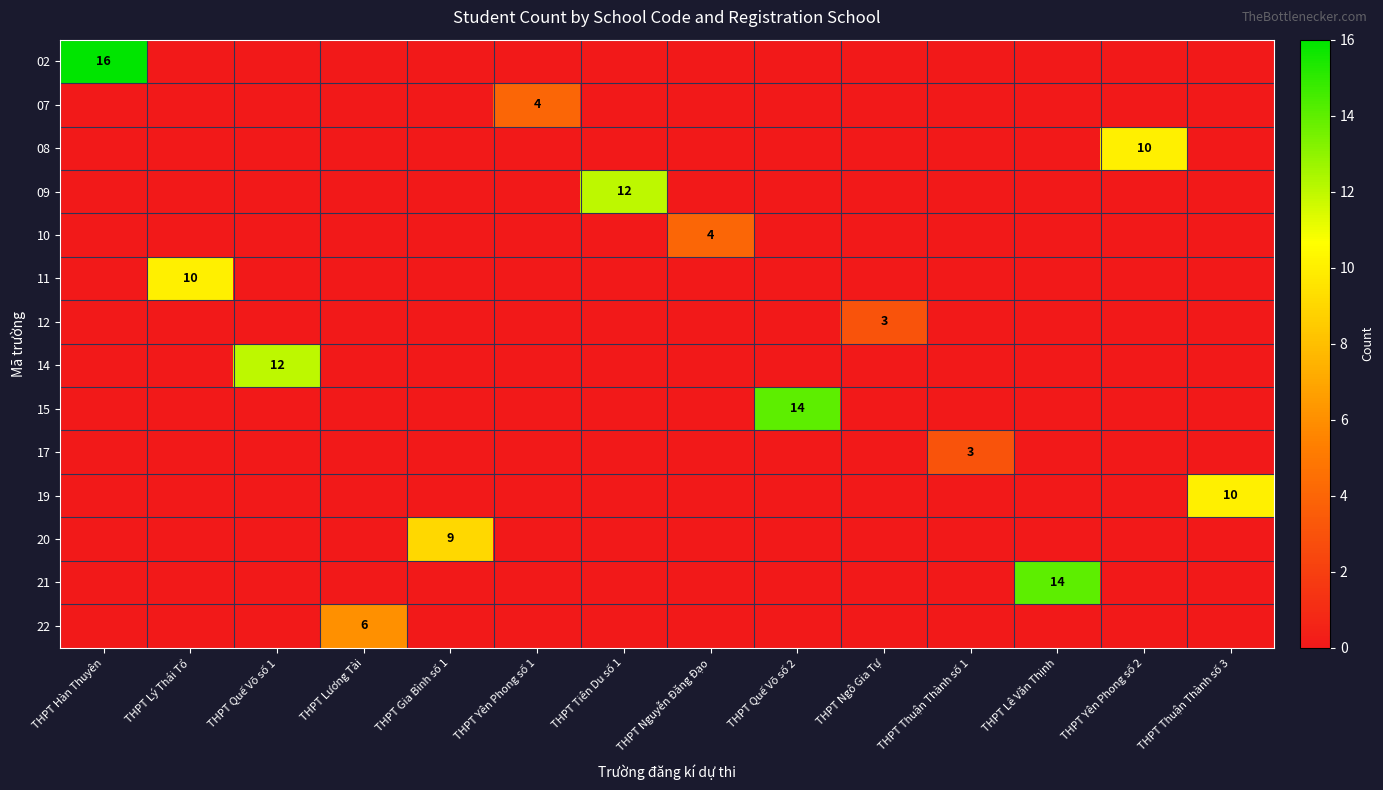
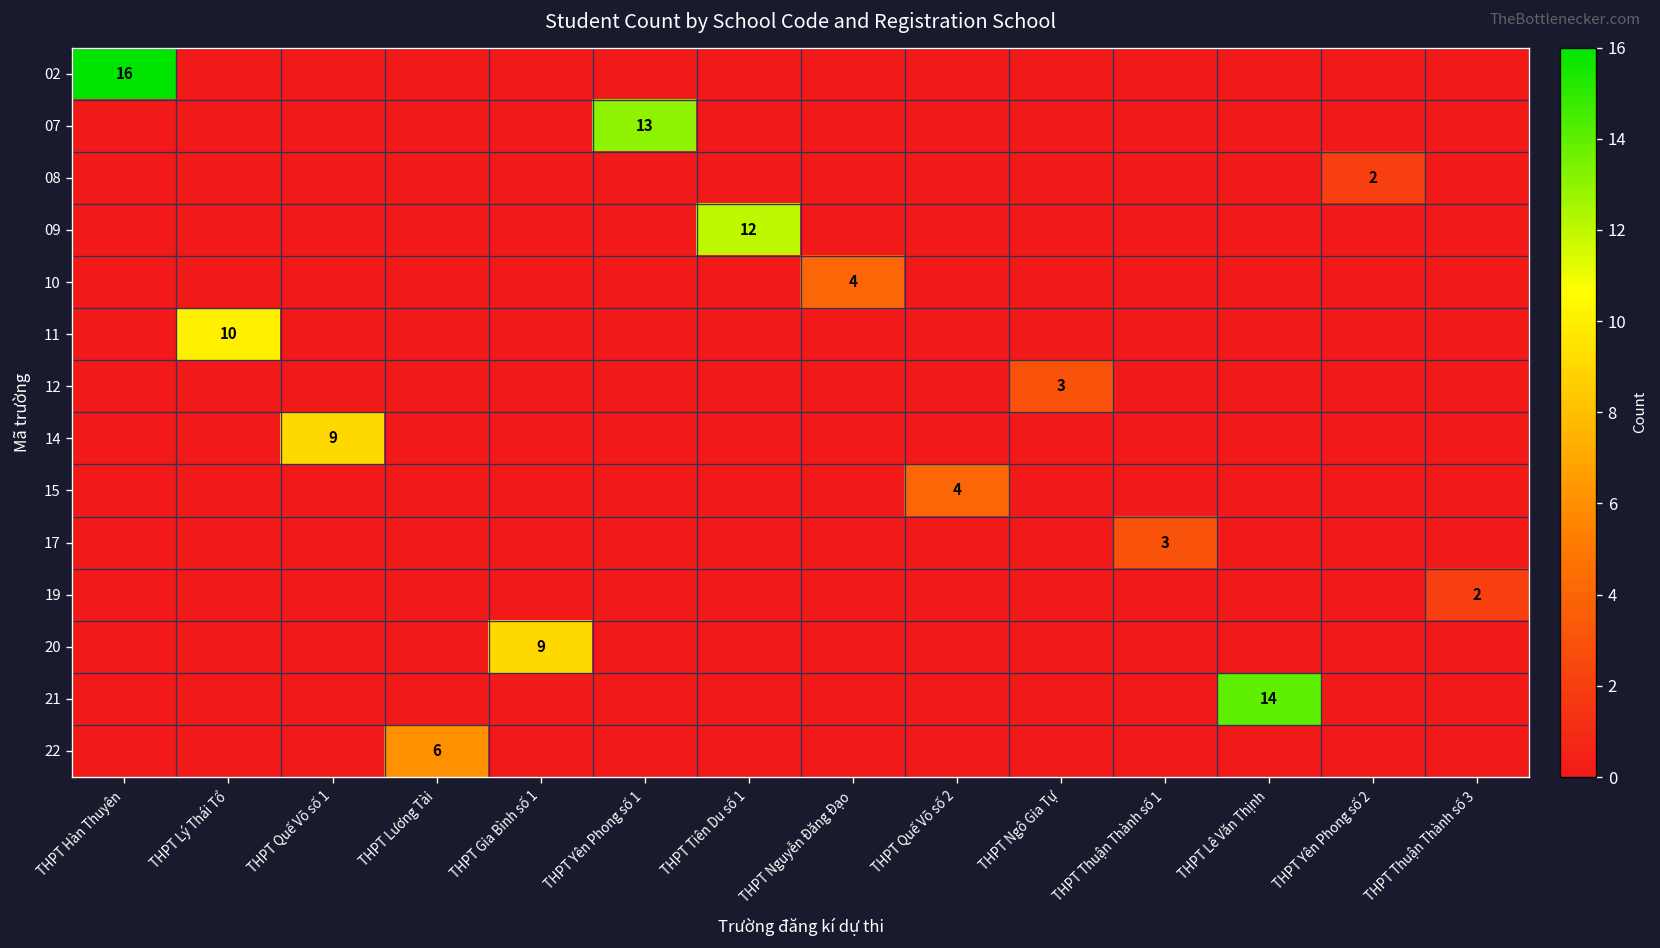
  {
    "02": {
      "THPT Hàn Thuyên": 16
    },
    "07": {
-     "THPT Yên Phong số 1": 4
+     "THPT Yên Phong số 1": 13
    },
    "08": {
-     "THPT Yên Phong số 2": 10
+     "THPT Yên Phong số 2": 2
    },
    "09": {
      "THPT Tiên Du số 1": 12
    },
    "10": {
      "THPT Nguyễn Đăng Đạo": 4
    },
    "11": {
      "THPT Lý Thái Tổ": 10
    },
    "12": {
      "THPT Ngô Gia Tự": 3
    },
    "14": {
-     "THPT Quế Võ số 1": 12
+     "THPT Quế Võ số 1": 9
    },
    "15": {
-     "THPT Quế Võ số 2": 14
+     "THPT Quế Võ số 2": 4
    },
    "17": {
      "THPT Thuận Thành số 1": 3
    },
    "19": {
-     "THPT Thuận Thành số 3": 10
+     "THPT Thuận Thành số 3": 2
    },
    "20": {
      "THPT Gia Bình số 1": 9
    },
    "21": {
      "THPT Lê Văn Thịnh": 14
    },
    "22": {
      "THPT Lương Tài": 6
    }
  }
